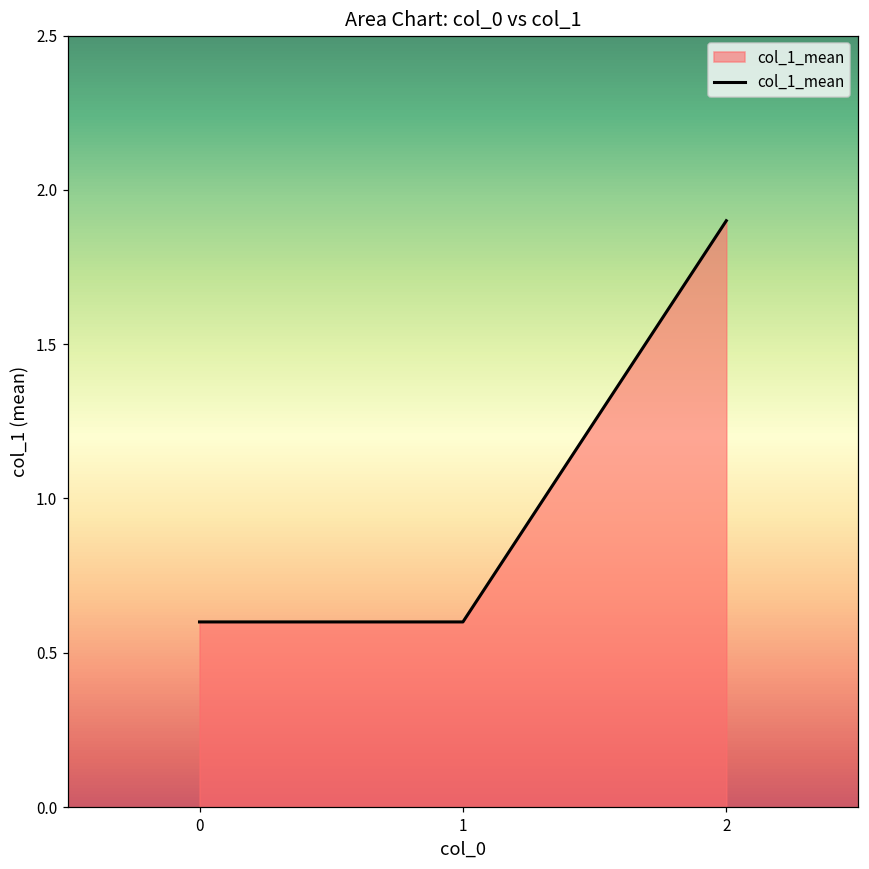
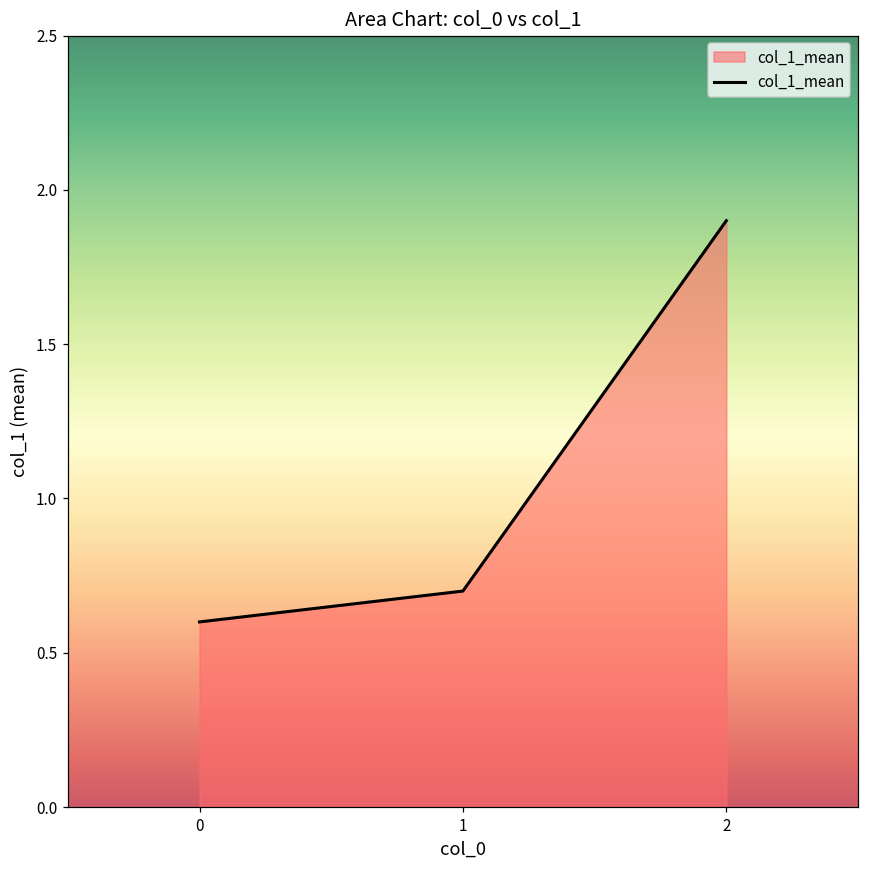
  {
    "0": 0.6,
-   "1": 0.6,
+   "1": 0.7,
    "2": 1.9
  }
